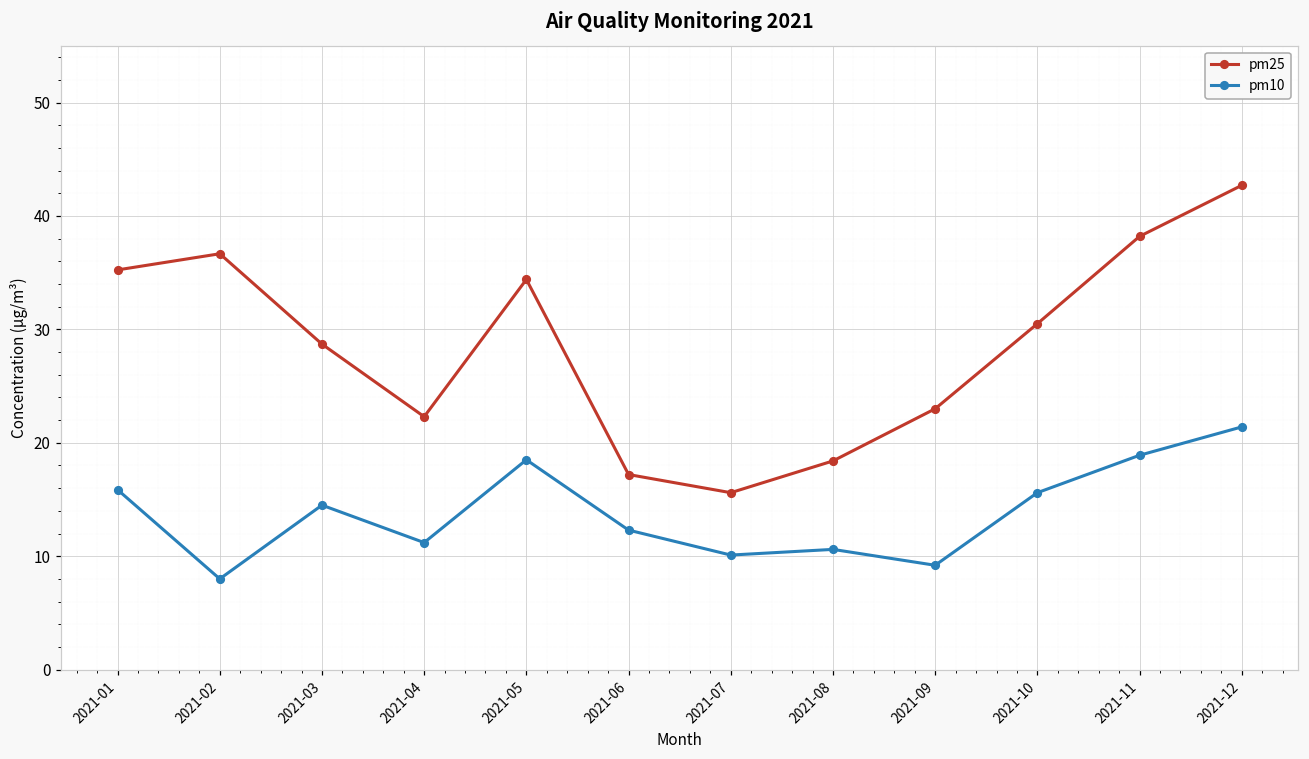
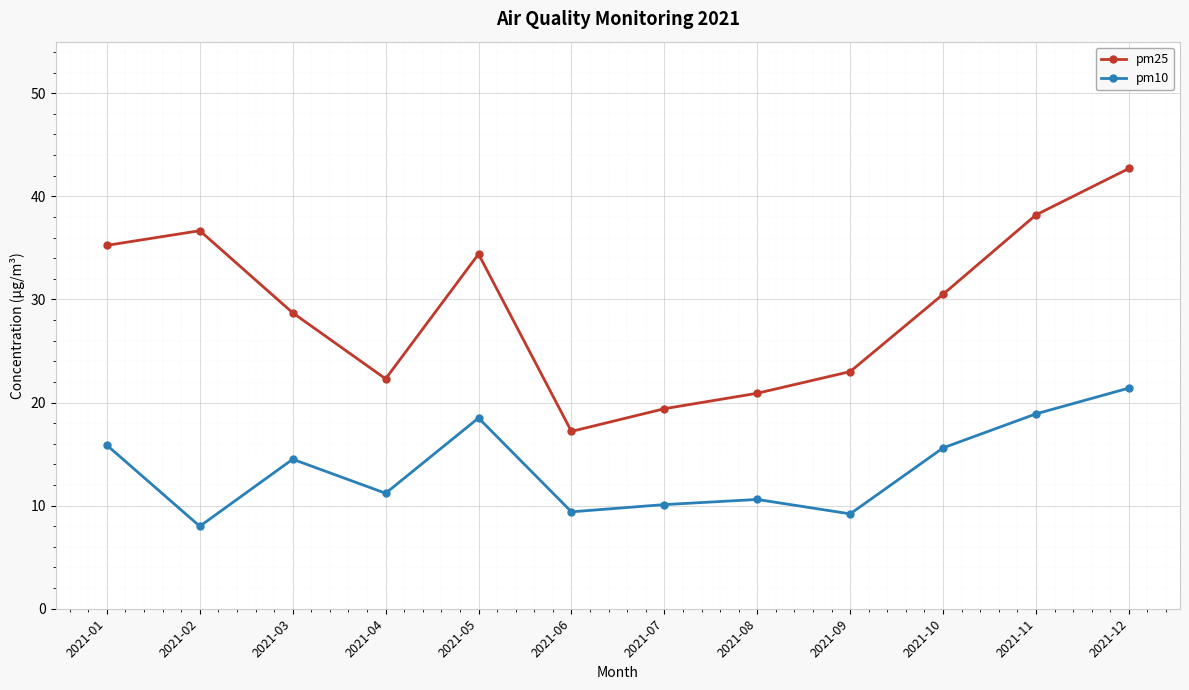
  {
    "pm25": {
      "2021-01": 35.2,
      "2021-02": 36.7,
      "2021-03": 28.7,
      "2021-04": 22.3,
      "2021-05": 34.4,
      "2021-06": 17.2,
-     "2021-07": 15.6,
-     "2021-08": 18.4,
+     "2021-07": 19.4,
+     "2021-08": 20.9,
      "2021-09": 23.0,
      "2021-10": 30.5,
      "2021-11": 38.2,
      "2021-12": 42.7
    },
    "pm10": {
      "2021-01": 15.9,
      "2021-02": 8.0,
      "2021-03": 14.5,
      "2021-04": 11.2,
      "2021-05": 18.5,
-     "2021-06": 12.3,
+     "2021-06": 9.4,
      "2021-07": 10.1,
      "2021-08": 10.6,
      "2021-09": 9.2,
      "2021-10": 15.6,
      "2021-11": 18.9,
      "2021-12": 21.4
    }
  }
